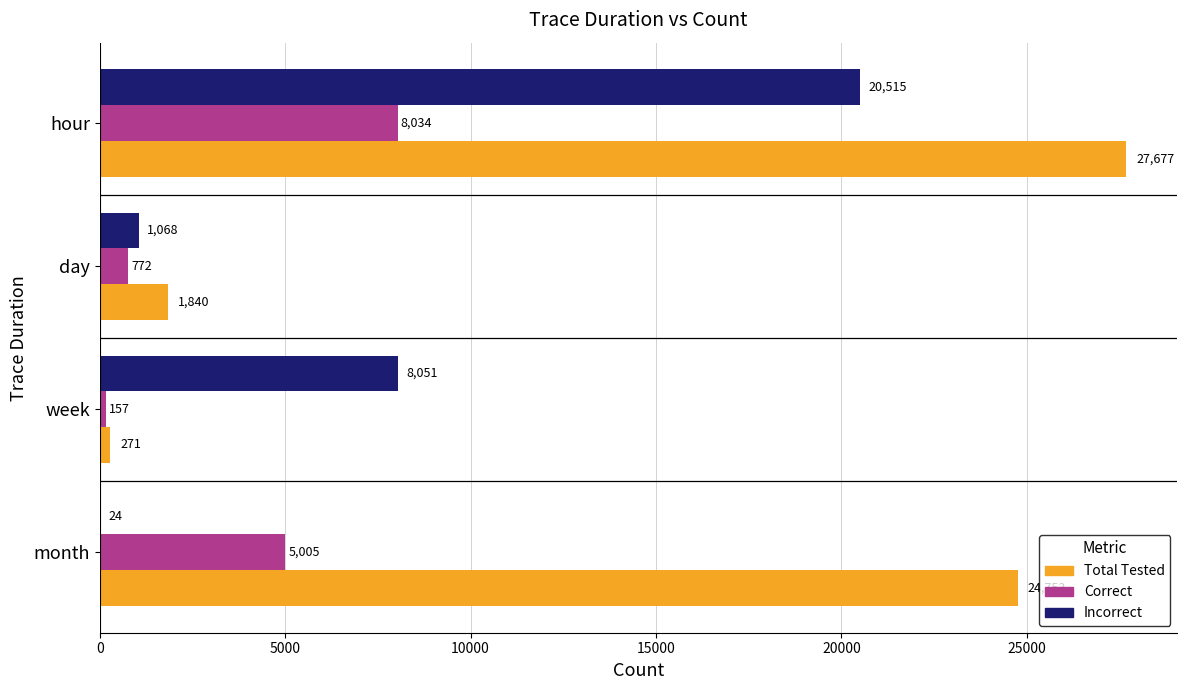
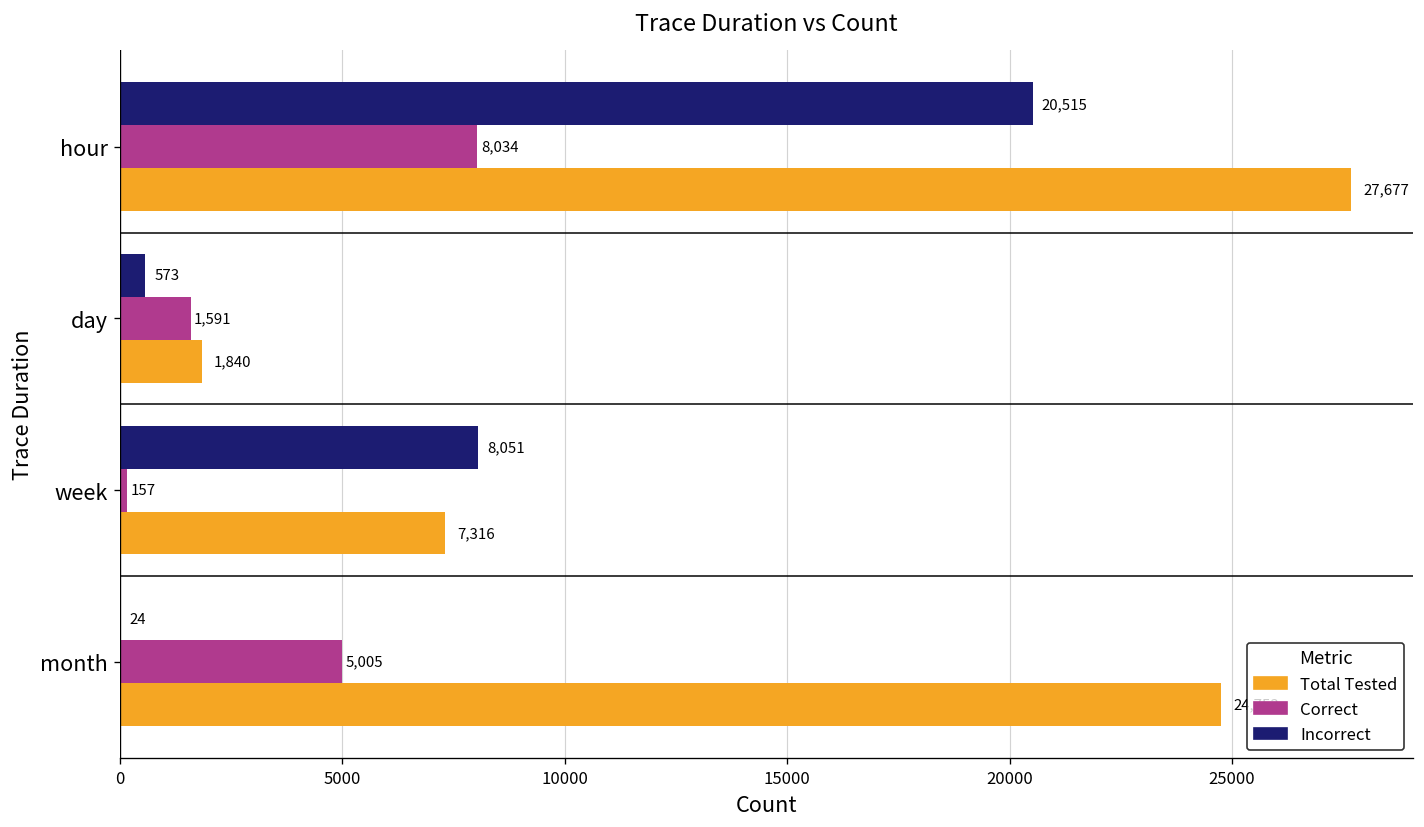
  {
    "Total Tested": {
      "hour": "27,677",
      "day": "1,840",
-     "week": "271"
+     "week": "7,316"
    },
    "Correct": {
      "hour": "8,034",
-     "day": "772",
+     "day": "1,591",
      "week": "157",
      "month": "5,005"
    },
    "Incorrect": {
      "hour": "20,515",
-     "day": "1,068",
+     "day": "573",
      "week": "8,051",
      "month": "24"
    }
  }
